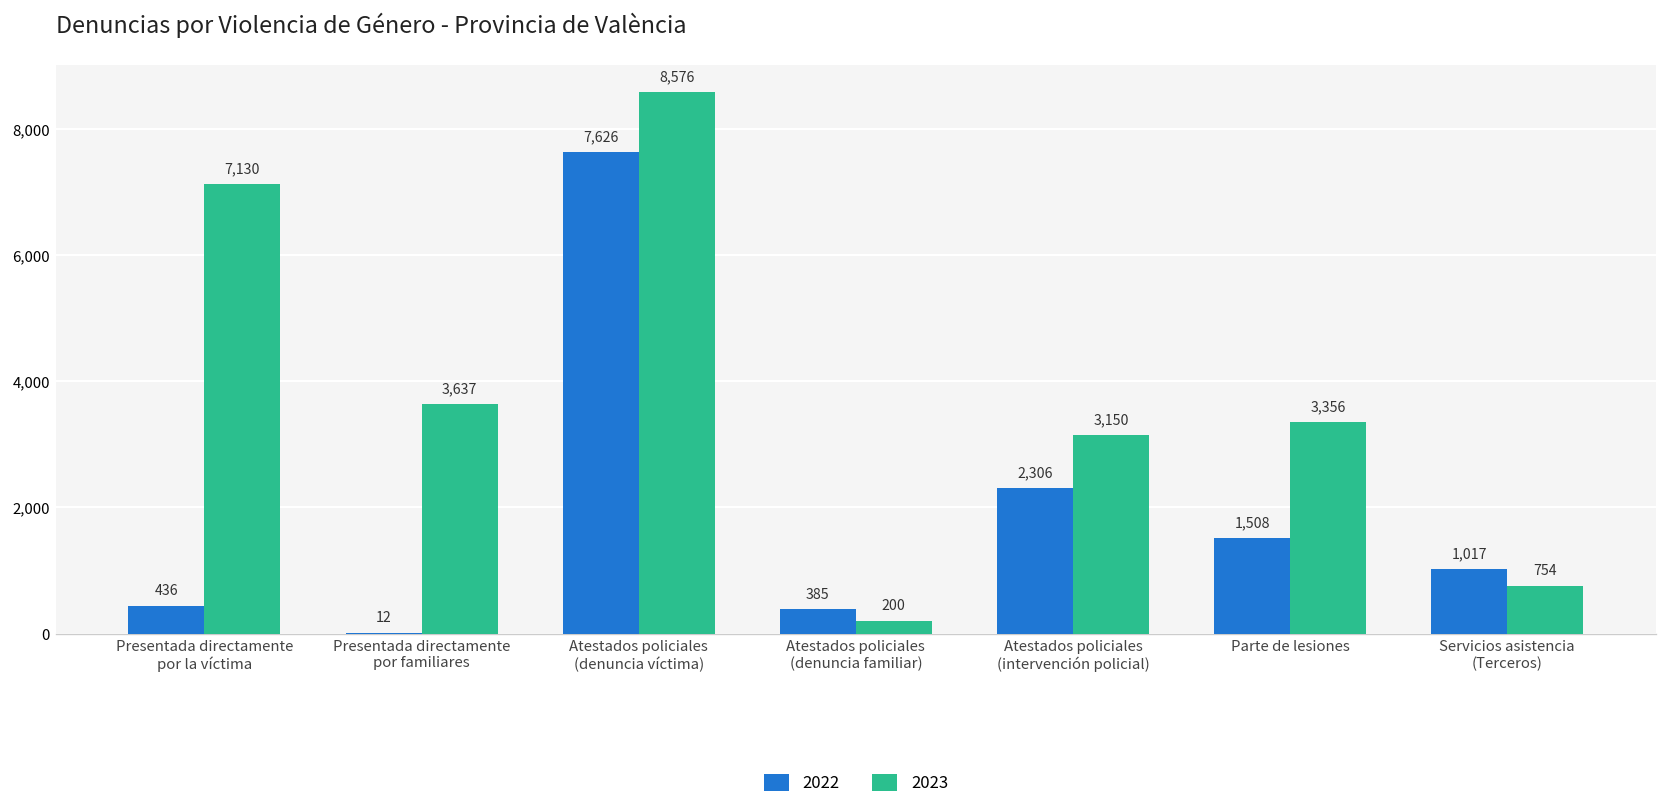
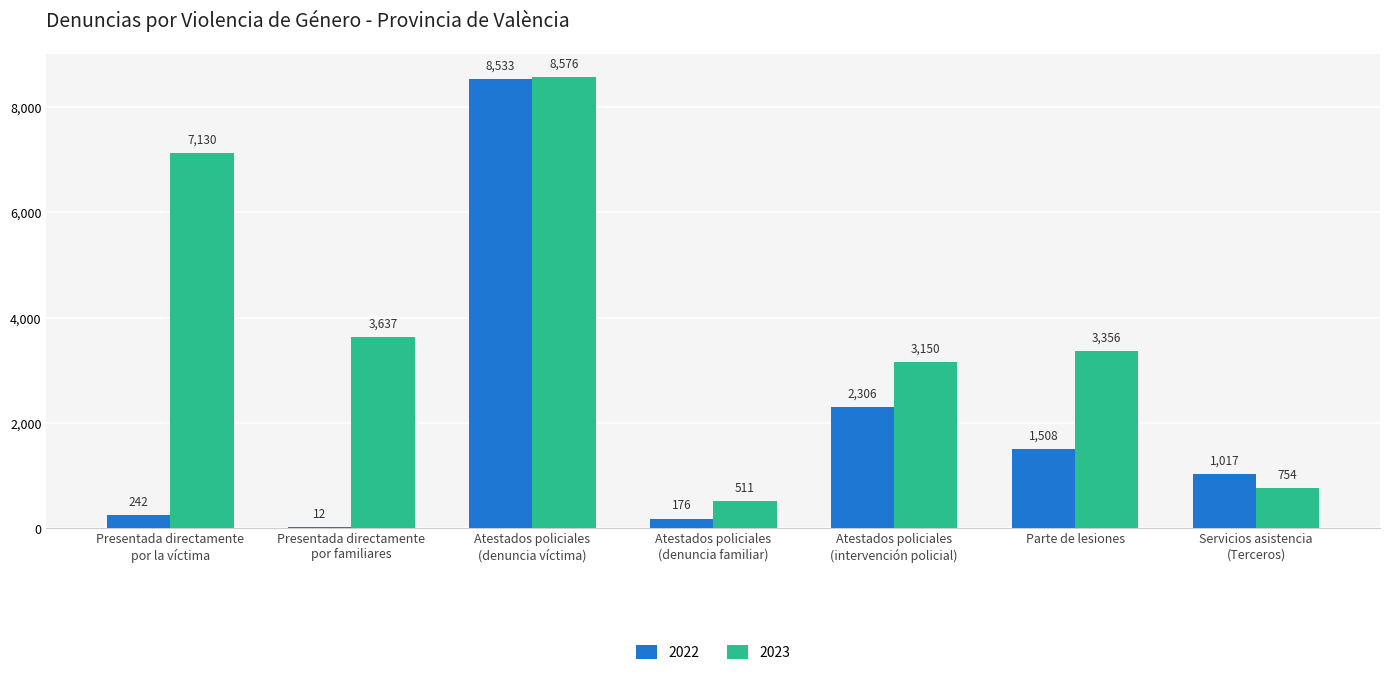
  {
    "2022": {
-     "Presentada directamente por la víctima": "436",
+     "Presentada directamente por la víctima": "242",
      "Presentada directamente por familiares": "12",
-     "Atestados policiales (denuncia víctima)": "7,626",
-     "Atestados policiales (denuncia familiar)": "385",
+     "Atestados policiales (denuncia víctima)": "8,533",
+     "Atestados policiales (denuncia familiar)": "176",
      "Atestados policiales (intervención policial)": "2,306",
      "Parte de lesiones": "1,508",
      "Servicios asistencia (Terceros)": "1,017"
    },
    "2023": {
      "Presentada directamente por la víctima": "7,130",
      "Presentada directamente por familiares": "3,637",
      "Atestados policiales (denuncia víctima)": "8,576",
-     "Atestados policiales (denuncia familiar)": "200",
+     "Atestados policiales (denuncia familiar)": "511",
      "Atestados policiales (intervención policial)": "3,150",
      "Parte de lesiones": "3,356",
      "Servicios asistencia (Terceros)": "754"
    }
  }
